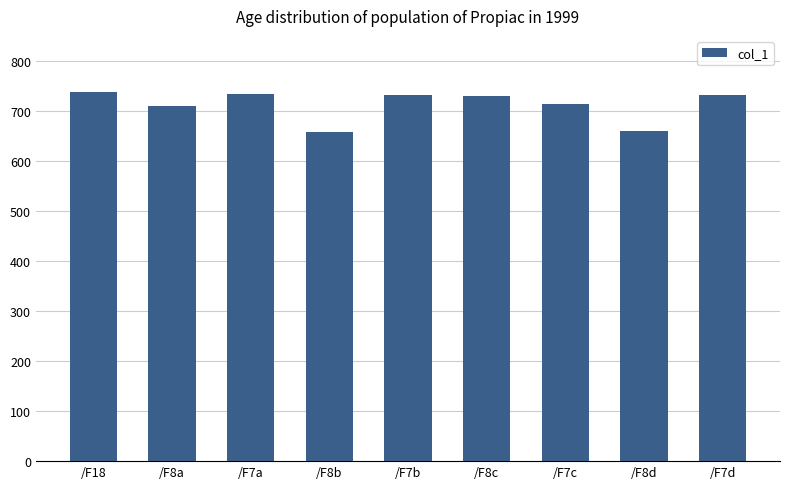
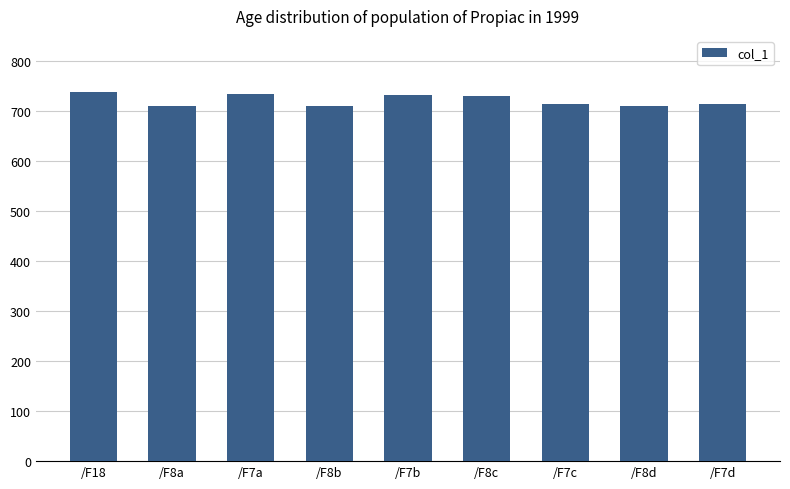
  {
    "/F18": 740,
    "/F8a": 710,
    "/F7a": 730,
-   "/F8b": 660,
+   "/F8b": 710,
    "/F7b": 730,
    "/F8c": 730,
    "/F7c": 710,
-   "/F8d": 660,
-   "/F7d": 730
+   "/F8d": 710,
+   "/F7d": 710
  }
